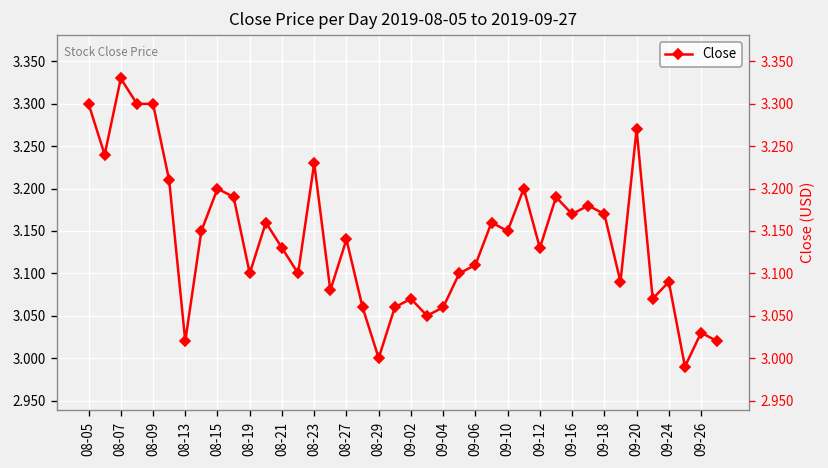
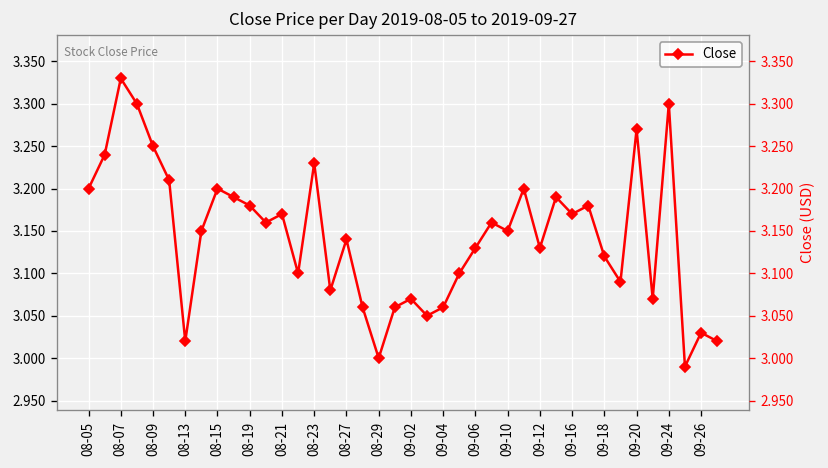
  {
-   "08-05": 3.3,
+   "08-05": 3.2,
    "08-07": 3.33,
-   "08-09": 3.30,
+   "08-09": 3.25,
    "08-13": 3.02,
    "08-15": 3.20,
-   "08-19": 3.10,
-   "08-21": 3.13,
+   "08-19": 3.18,
+   "08-21": 3.17,
    "08-23": 3.23,
    "08-27": 3.14,
    "08-29": 3.00,
    "09-02": 3.07,
    "09-04": 3.06,
-   "09-06": 3.11,
+   "09-06": 3.13,
    "09-10": 3.15,
    "09-12": 3.13,
    "09-16": 3.17,
-   "09-18": 3.17,
+   "09-18": 3.12,
    "09-20": 3.27,
-   "09-24": 3.09,
+   "09-24": 3.30,
    "09-26": 3.03
  }
